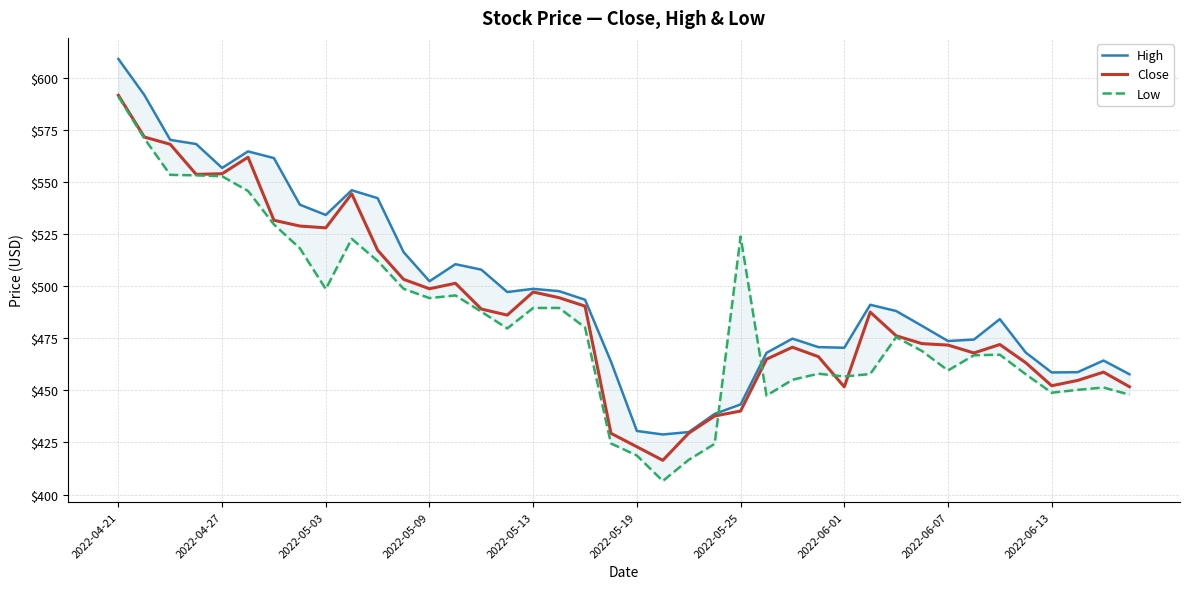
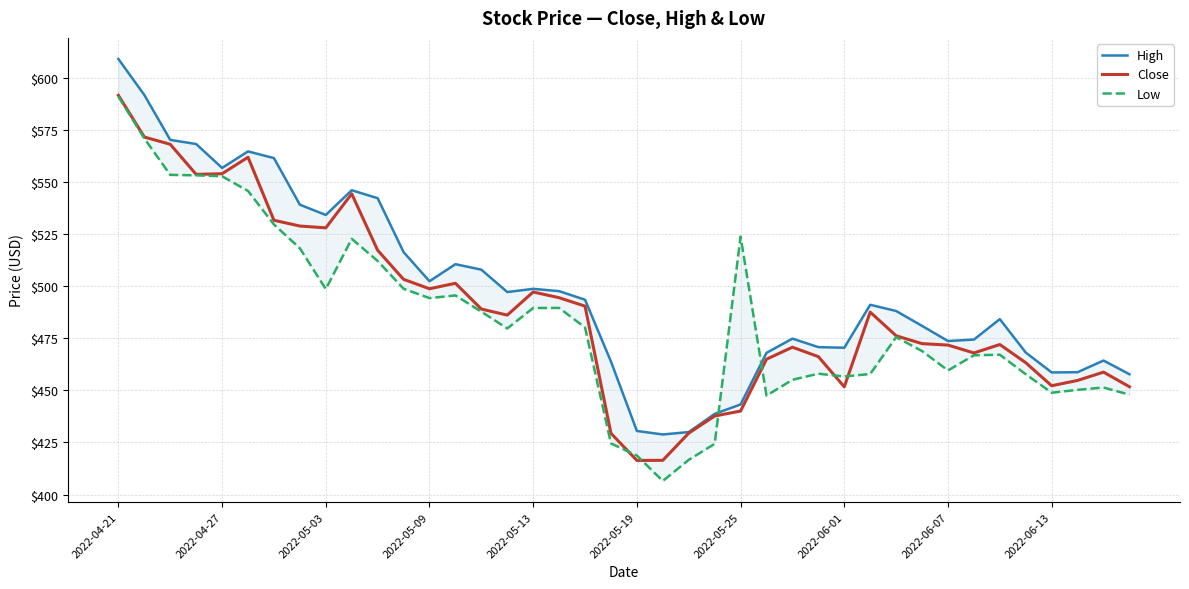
  {
    "Close": {
      "2022-04-27": "$554",
      "2022-05-03": "$528",
      "2022-05-09": "$499",
      "2022-05-13": "$497",
-     "2022-05-19": "$423",
+     "2022-05-19": "$416",
      "2022-05-25": "$440",
      "2022-06-01": "$452",
      "2022-06-07": "$472",
      "2022-06-13": "$452"
    },
    "Low": {
      "2022-04-27": "$553",
      "2022-05-03": "$499",
      "2022-05-09": "$494",
      "2022-05-13": "$490",
      "2022-05-19": "$419",
      "2022-06-01": "$457",
      "2022-06-07": "$460",
      "2022-06-13": "$449"
    }
  }
